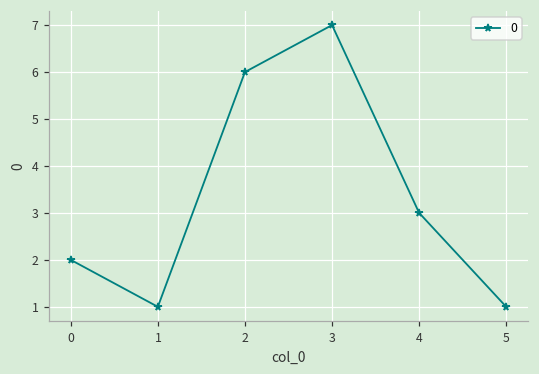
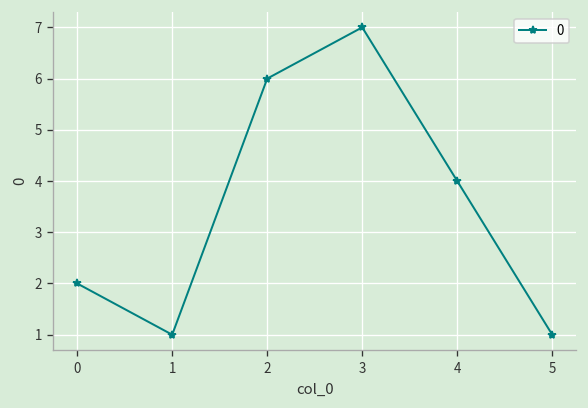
  {
    "0": 2,
    "1": 1,
    "2": 6,
    "3": 7,
-   "4": 3,
+   "4": 4,
    "5": 1
  }
